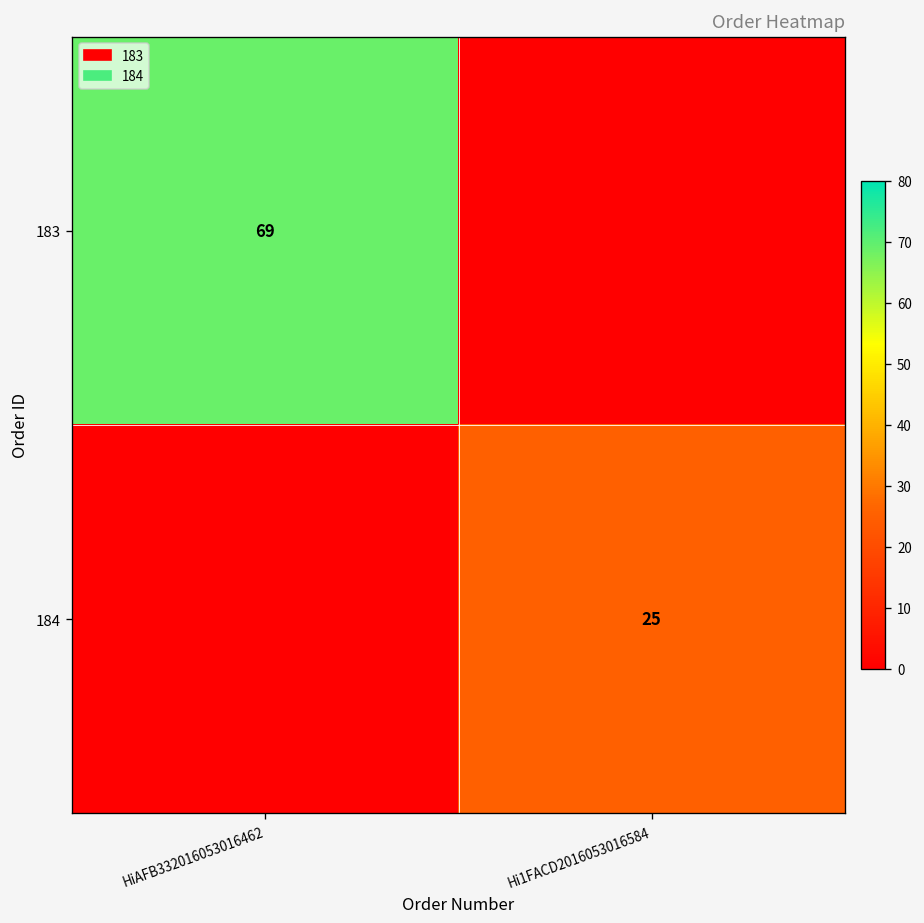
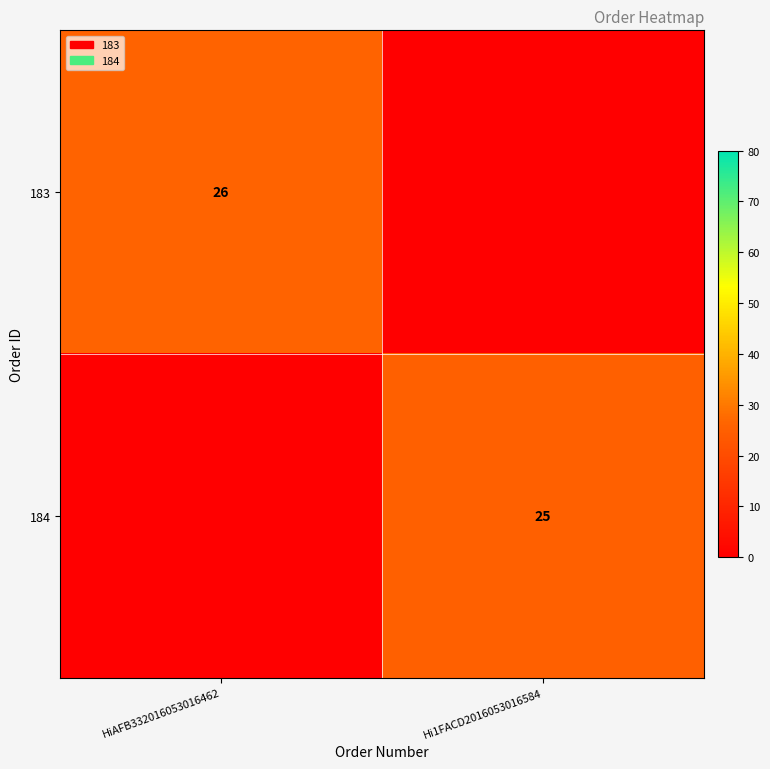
  {
    "183": {
-     "HiAFB332016053016462": 69
+     "HiAFB332016053016462": 26
    },
    "184": {
      "Hi1FACD2016053016584": 25
    }
  }
